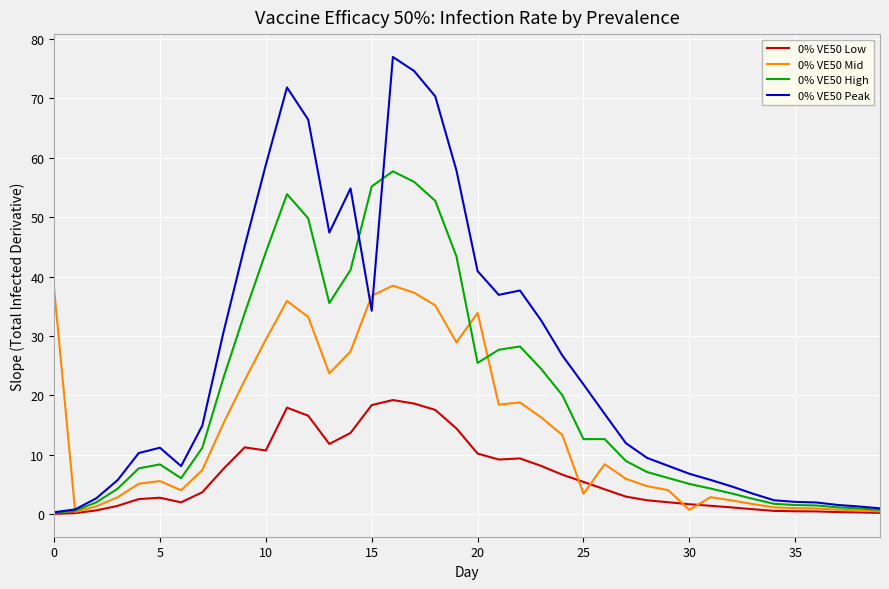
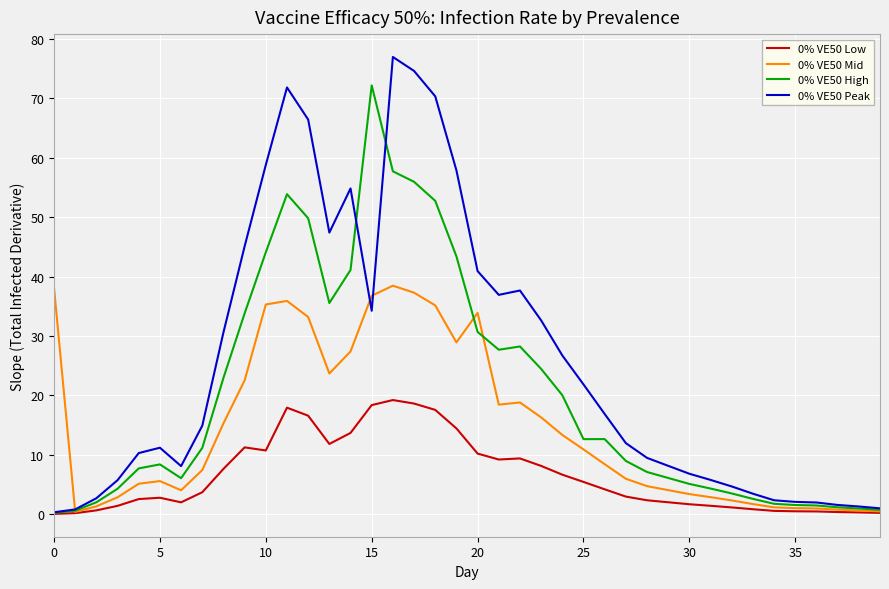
  {
    "0% VE50 Low": {
      "5": 3,
      "10": 11,
      "15": 18,
      "20": 10,
      "25": 5,
      "30": 2,
      "35": 1
    },
    "0% VE50 Mid": {
      "0": 38,
      "5": 6,
-     "10": 29,
+     "10": 35,
      "15": 37,
      "20": 34,
-     "25": 3,
-     "30": 1,
+     "25": 11,
+     "30": 3,
      "35": 1
    },
    "0% VE50 High": {
      "5": 8,
      "10": 44,
-     "15": 55,
-     "20": 25,
+     "15": 72,
+     "20": 31,
      "25": 13,
      "30": 5,
      "35": 2
    },
    "0% VE50 Peak": {
      "5": 11,
      "10": 59,
      "15": 34,
      "20": 41,
      "25": 22,
      "30": 7,
      "35": 2
    }
  }
